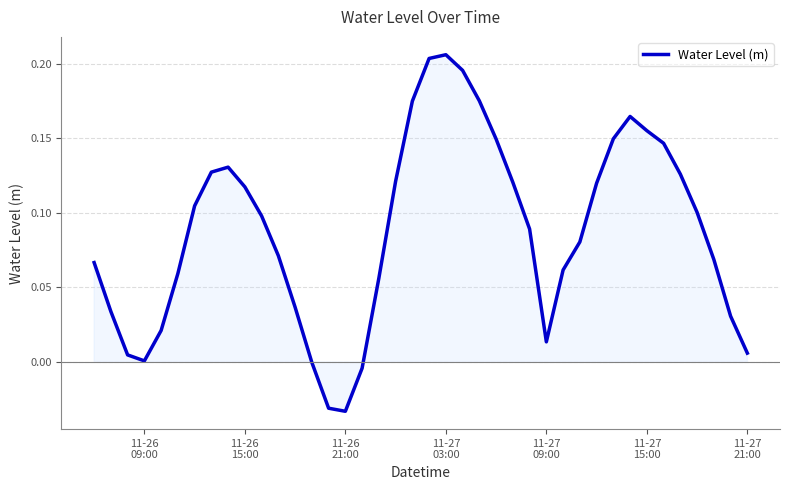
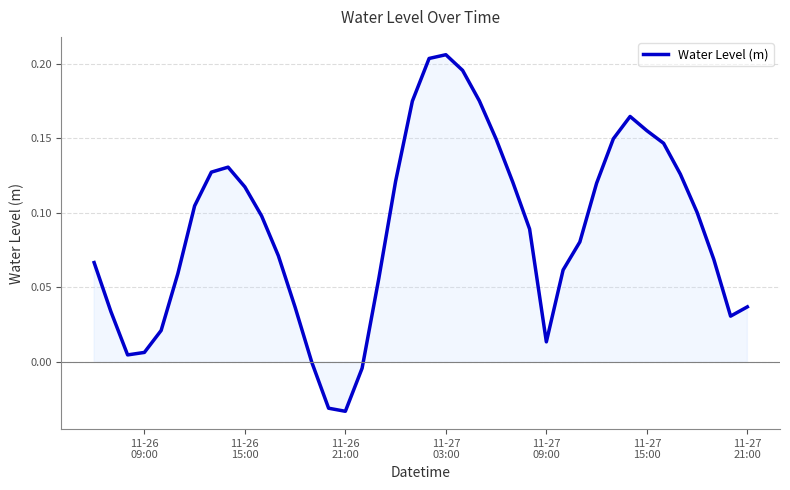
  {
    "Water Level (m)": {
-     "11-26 09:00": 0.000,
+     "11-26 09:00": 0.006,
      "11-26 15:00": 0.117,
      "11-26 21:00": -0.033,
      "11-27 03:00": 0.206,
      "11-27 09:00": 0.013,
      "11-27 15:00": 0.155,
-     "11-27 21:00": 0.006
+     "11-27 21:00": 0.037
    }
  }
